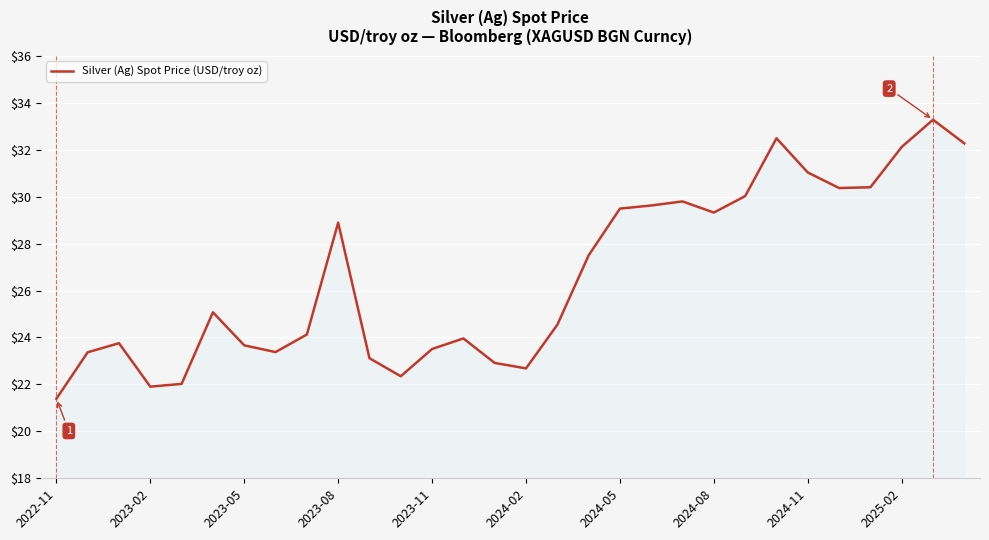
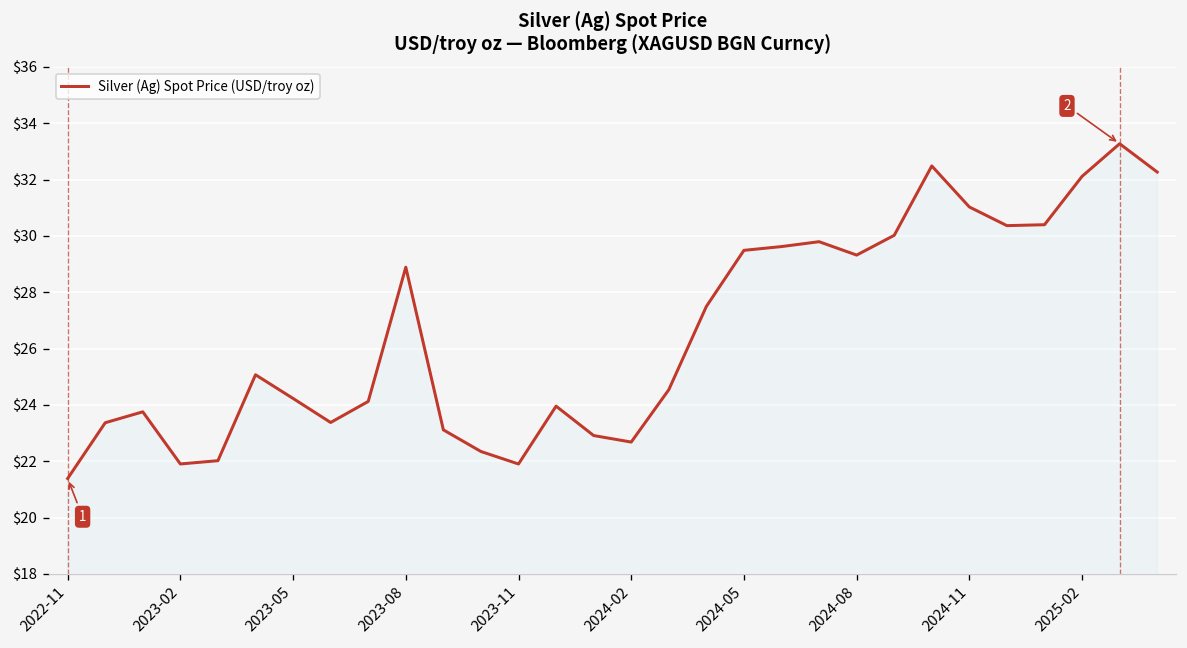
  {
    "2022-11": "$21.4",
    "2023-02": "$21.9",
-   "2023-05": "$23.7",
+   "2023-05": "$24.2",
    "2023-08": "$28.9",
-   "2023-11": "$23.5",
+   "2023-11": "$21.9",
    "2024-02": "$22.7",
    "2024-05": "$29.5",
    "2024-08": "$29.3",
    "2024-11": "$31.0",
    "2025-02": "$32.1"
  }
